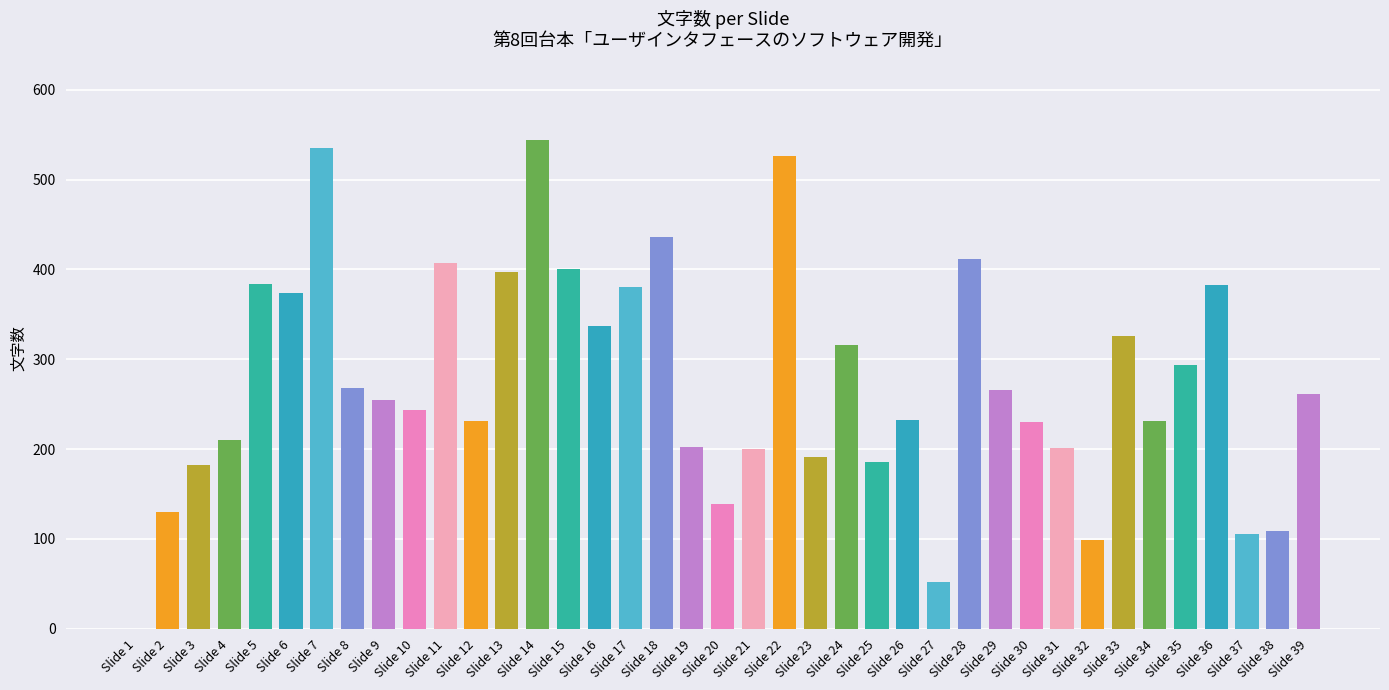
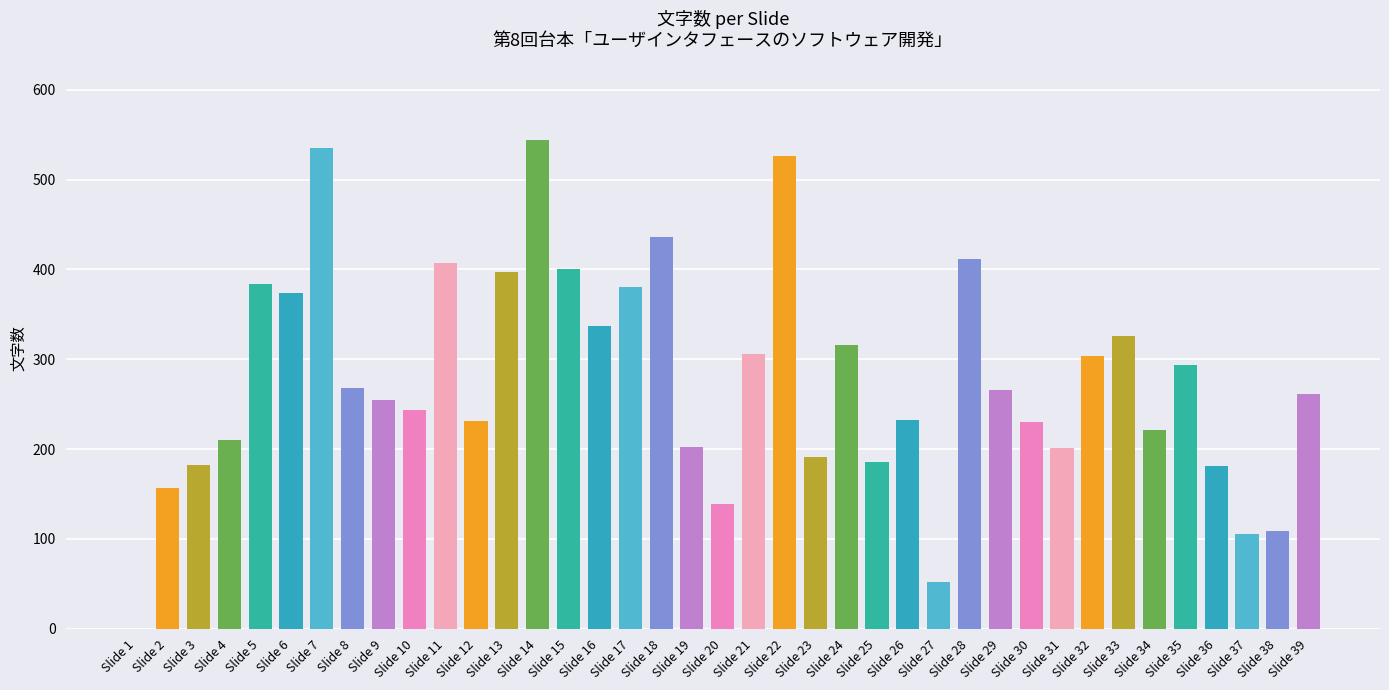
  {
    "Slide 1": 0,
-   "Slide 2": 130,
+   "Slide 2": 160,
    "Slide 3": 180,
    "Slide 4": 210,
    "Slide 5": 380,
    "Slide 6": 370,
    "Slide 7": 540,
    "Slide 8": 270,
    "Slide 9": 260,
    "Slide 10": 240,
    "Slide 11": 410,
    "Slide 12": 230,
    "Slide 13": 400,
    "Slide 14": 540,
    "Slide 15": 400,
    "Slide 16": 340,
    "Slide 17": 380,
    "Slide 18": 440,
    "Slide 19": 200,
    "Slide 20": 140,
-   "Slide 21": 200,
+   "Slide 21": 310,
    "Slide 22": 530,
    "Slide 23": 190,
    "Slide 24": 320,
    "Slide 25": 190,
    "Slide 26": 230,
    "Slide 27": 50,
    "Slide 28": 410,
    "Slide 29": 270,
    "Slide 30": 230,
    "Slide 31": 200,
-   "Slide 32": 100,
+   "Slide 32": 300,
    "Slide 33": 330,
-   "Slide 34": 230,
+   "Slide 34": 220,
    "Slide 35": 290,
-   "Slide 36": 380,
+   "Slide 36": 180,
    "Slide 37": 110,
    "Slide 38": 110,
    "Slide 39": 260
  }
